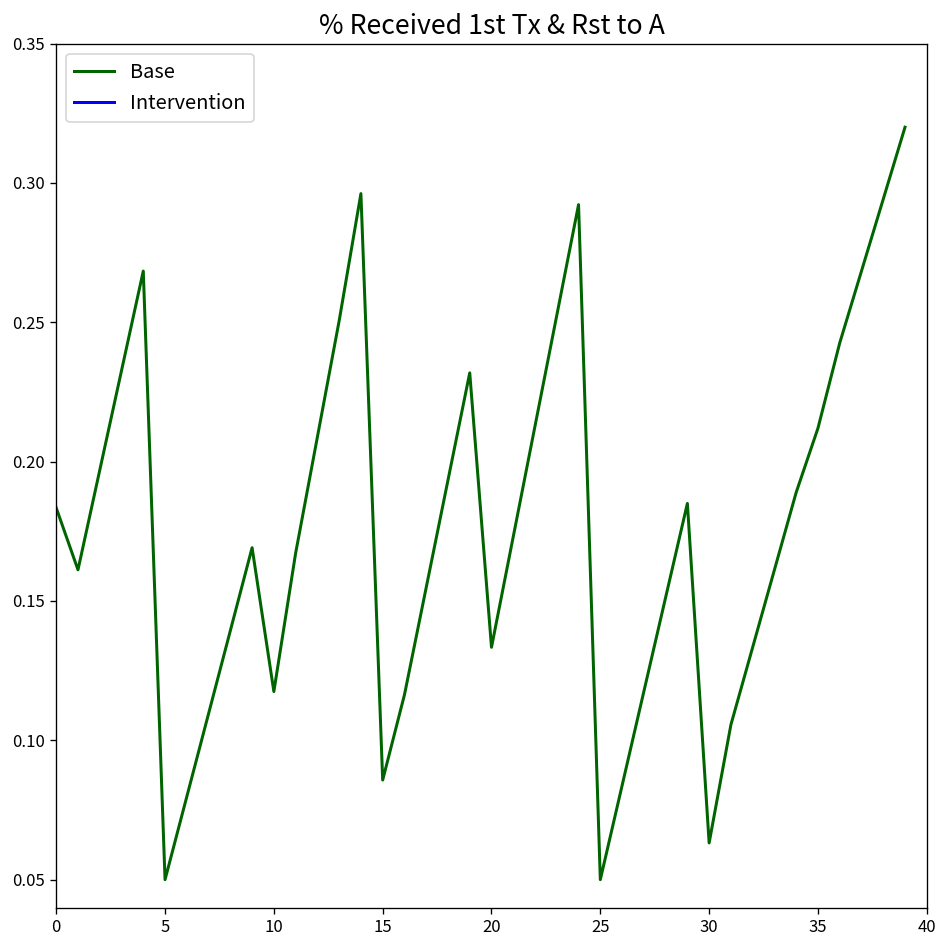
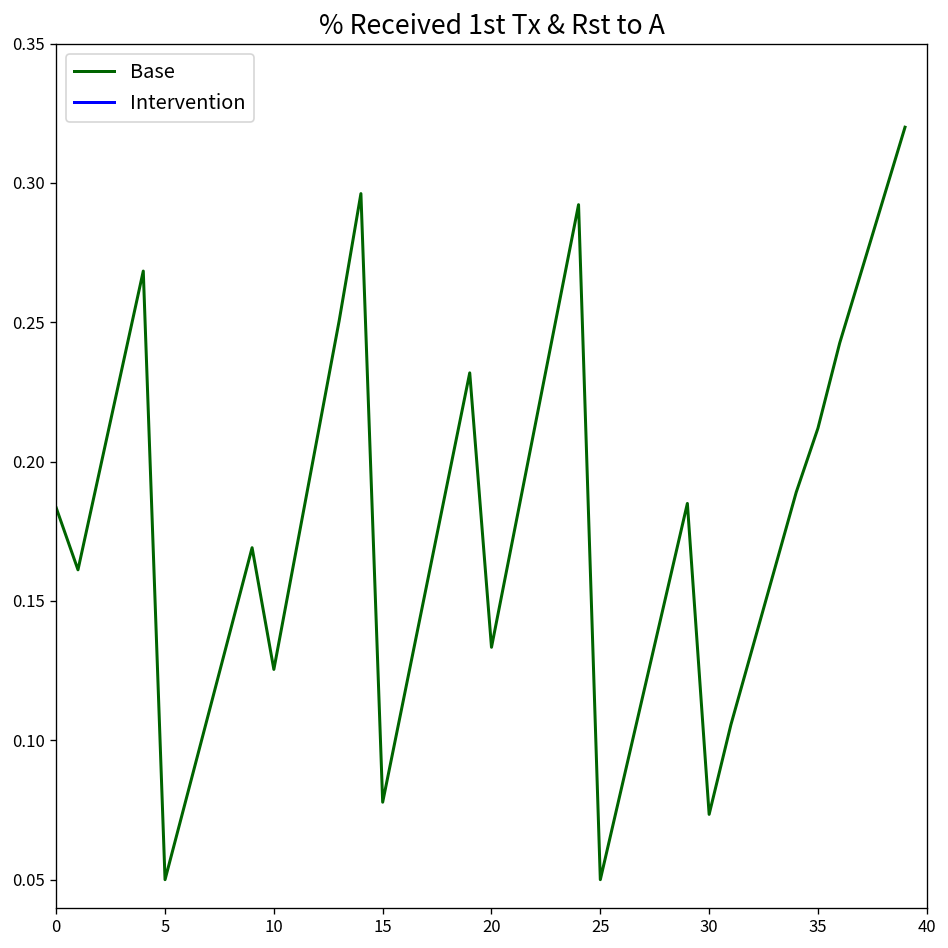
  {
    "0": 0.183,
    "5": 0.050,
-   "10": 0.118,
-   "15": 0.086,
+   "10": 0.125,
+   "15": 0.078,
    "20": 0.133,
    "25": 0.050,
-   "30": 0.063,
+   "30": 0.073,
    "35": 0.212
  }
